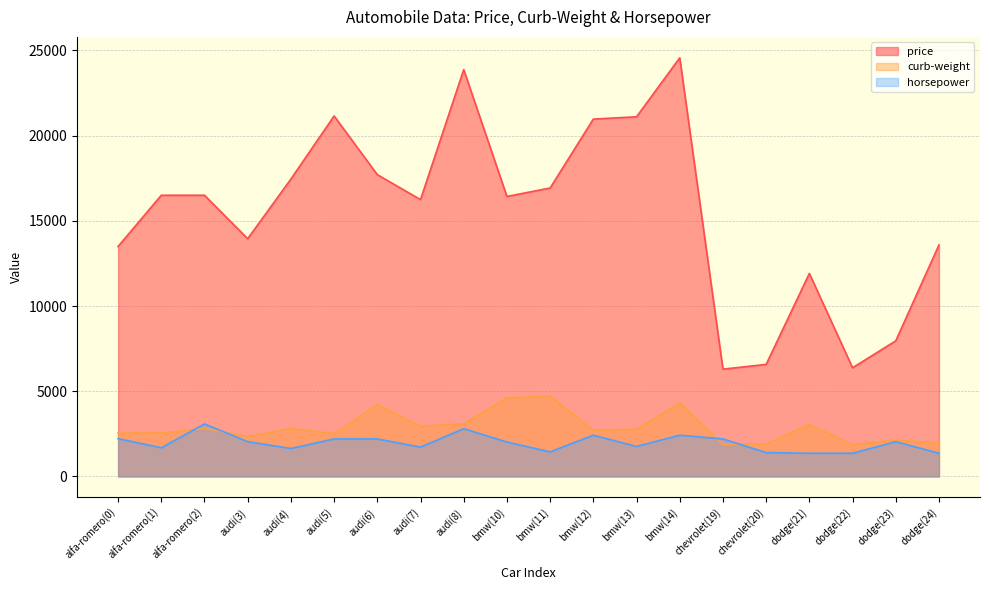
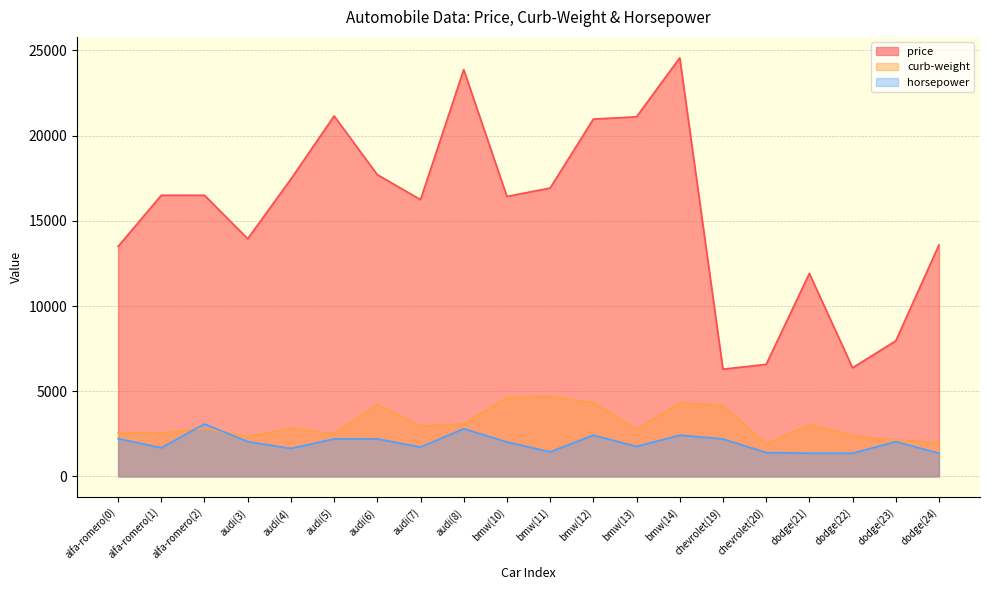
  {
    "price": {
      "alfa-romero(0)": 13500,
      "alfa-romero(1)": 16500,
      "alfa-romero(2)": 16500,
      "audi(3)": 14000,
      "audi(4)": 17500,
      "audi(5)": 21200,
      "audi(6)": 17700,
      "audi(7)": 16200,
      "audi(8)": 23900,
      "bmw(10)": 16400,
      "bmw(11)": 16900,
      "bmw(12)": 21000,
      "bmw(13)": 21100,
      "bmw(14)": 24600,
      "chevrolet(19)": 6300,
      "chevrolet(20)": 6600,
      "dodge(21)": 11900,
      "dodge(22)": 6400,
      "dodge(23)": 8000,
      "dodge(24)": 13600
    },
    "curb-weight": {
      "alfa-romero(0)": 2500,
      "alfa-romero(1)": 2500,
      "alfa-romero(2)": 2800,
      "audi(3)": 2300,
      "audi(4)": 2800,
      "audi(5)": 2500,
      "audi(6)": 4200,
      "audi(7)": 3000,
      "audi(8)": 3100,
      "bmw(10)": 4600,
      "bmw(11)": 4700,
-     "bmw(12)": 2700,
+     "bmw(12)": 4300,
      "bmw(13)": 2800,
      "bmw(14)": 4300,
-     "chevrolet(19)": 1900,
+     "chevrolet(19)": 4200,
      "chevrolet(20)": 1900,
      "dodge(21)": 3000,
-     "dodge(22)": 1900,
+     "dodge(22)": 2400,
      "dodge(24)": 2000
    },
    "horsepower": {
      "alfa-romero(0)": 2200,
      "alfa-romero(1)": 1700,
      "alfa-romero(2)": 3100,
      "audi(3)": 2000,
      "audi(4)": 1600,
      "audi(5)": 2200,
      "audi(6)": 2200,
      "audi(7)": 1700,
      "audi(8)": 2800,
      "bmw(10)": 2000,
      "bmw(11)": 1400,
      "bmw(12)": 2400,
      "bmw(13)": 1800,
      "bmw(14)": 2400,
      "chevrolet(19)": 2200,
      "chevrolet(20)": 1400,
      "dodge(21)": 1400,
      "dodge(22)": 1400,
      "dodge(24)": 1400
    }
  }
